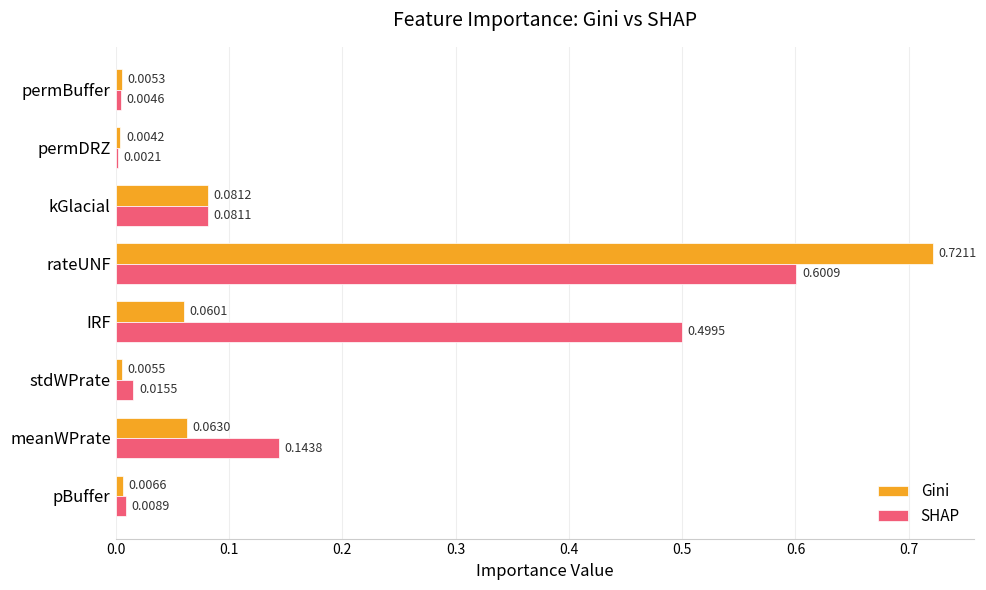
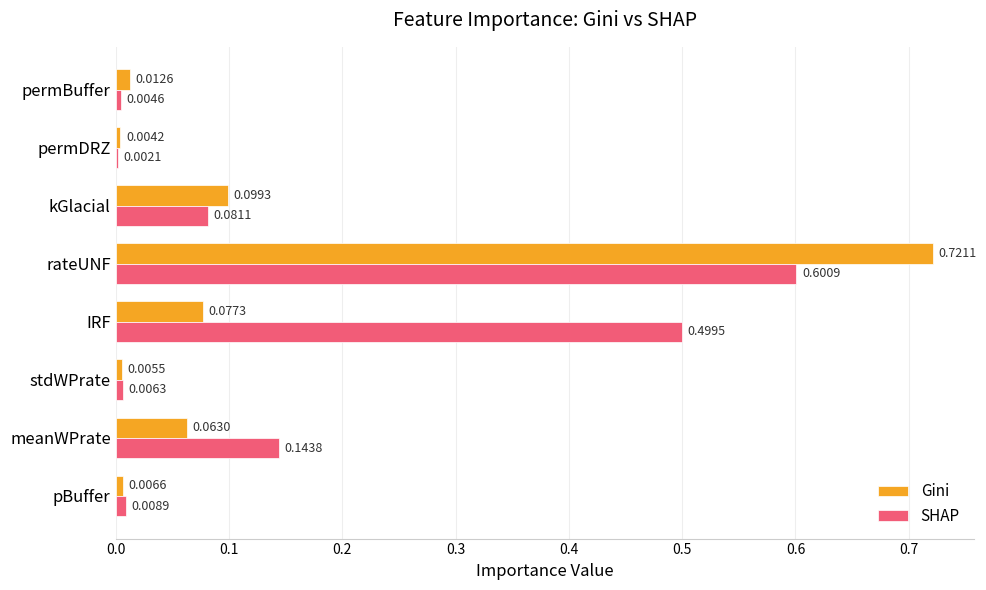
  {
    "Gini": {
-     "permBuffer": 0.0053,
+     "permBuffer": 0.0126,
      "permDRZ": 0.0042,
-     "kGlacial": 0.0812,
+     "kGlacial": 0.0993,
      "rateUNF": 0.7211,
-     "IRF": 0.0601,
+     "IRF": 0.0773,
      "stdWPrate": 0.0055,
      "meanWPrate": 0.0630,
      "pBuffer": 0.0066
    },
    "SHAP": {
      "permBuffer": 0.0046,
      "permDRZ": 0.0021,
      "kGlacial": 0.0811,
      "rateUNF": 0.6009,
      "IRF": 0.4995,
-     "stdWPrate": 0.0155,
+     "stdWPrate": 0.0063,
      "meanWPrate": 0.1438,
      "pBuffer": 0.0089
    }
  }
